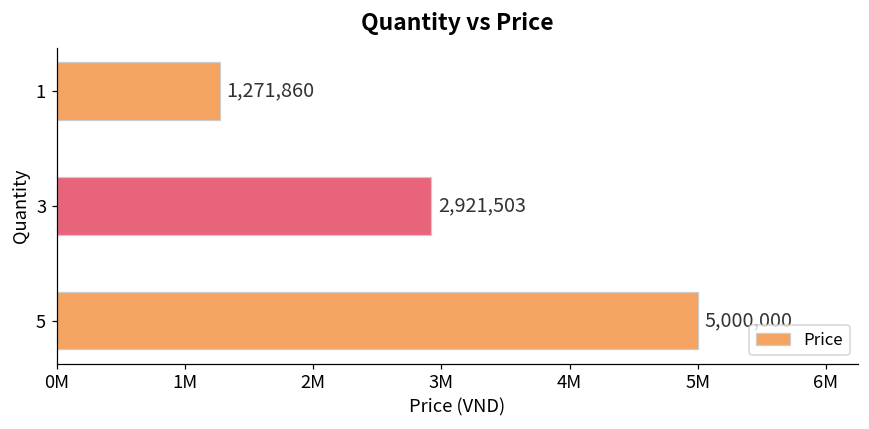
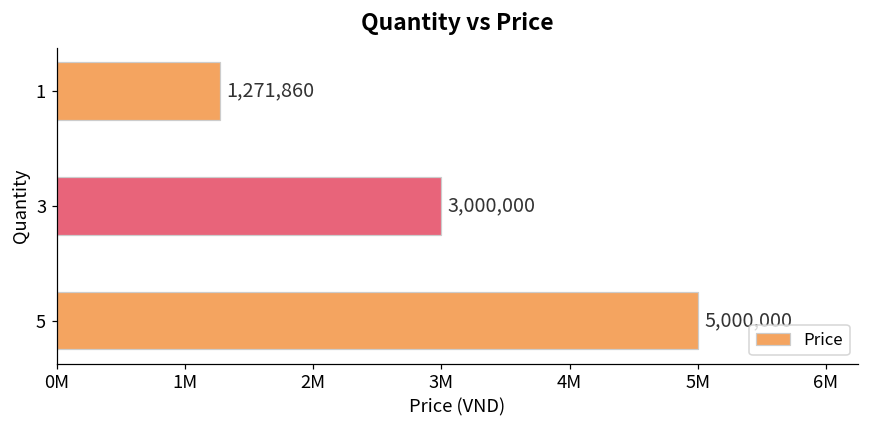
  {
    "1": "1,271,860",
-   "3": "2,921,503"
+   "3": "3,000,000"
  }
